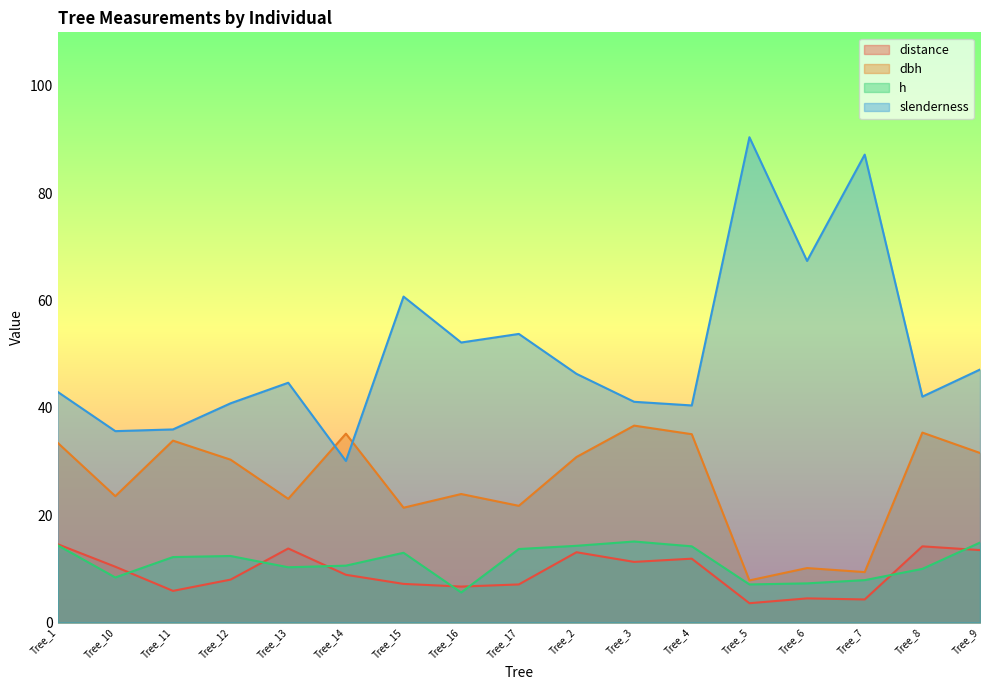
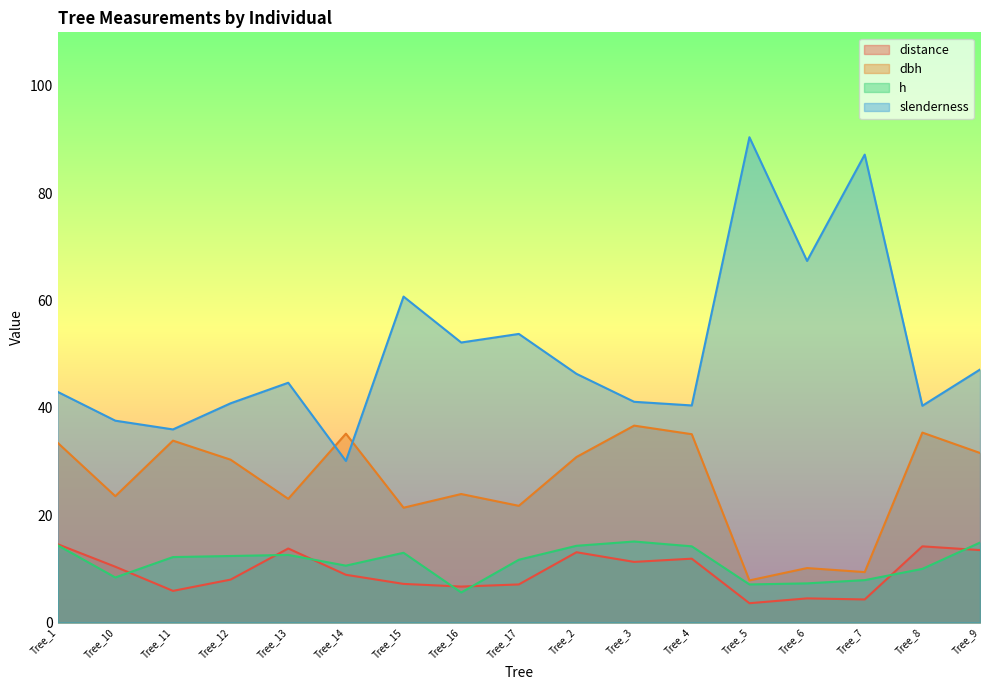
  {
    "h": {
      "Tree_10": 8,
      "Tree_11": 12,
      "Tree_12": 12,
-     "Tree_13": 10,
+     "Tree_13": 13,
      "Tree_14": 11,
      "Tree_15": 13,
      "Tree_16": 6,
-     "Tree_17": 14,
+     "Tree_17": 12,
      "Tree_2": 14,
      "Tree_3": 15,
      "Tree_4": 14,
      "Tree_5": 7,
      "Tree_6": 7,
      "Tree_7": 8,
      "Tree_8": 10,
      "Tree_9": 15
    },
    "slenderness": {
      "Tree_1": 43,
-     "Tree_10": 36,
+     "Tree_10": 38,
      "Tree_11": 36,
      "Tree_12": 41,
      "Tree_13": 45,
      "Tree_14": 30,
      "Tree_15": 61,
      "Tree_16": 52,
      "Tree_17": 54,
      "Tree_2": 46,
      "Tree_3": 41,
      "Tree_4": 40,
      "Tree_5": 90,
      "Tree_6": 67,
      "Tree_7": 87,
-     "Tree_8": 42,
+     "Tree_8": 40,
      "Tree_9": 47
    }
  }
